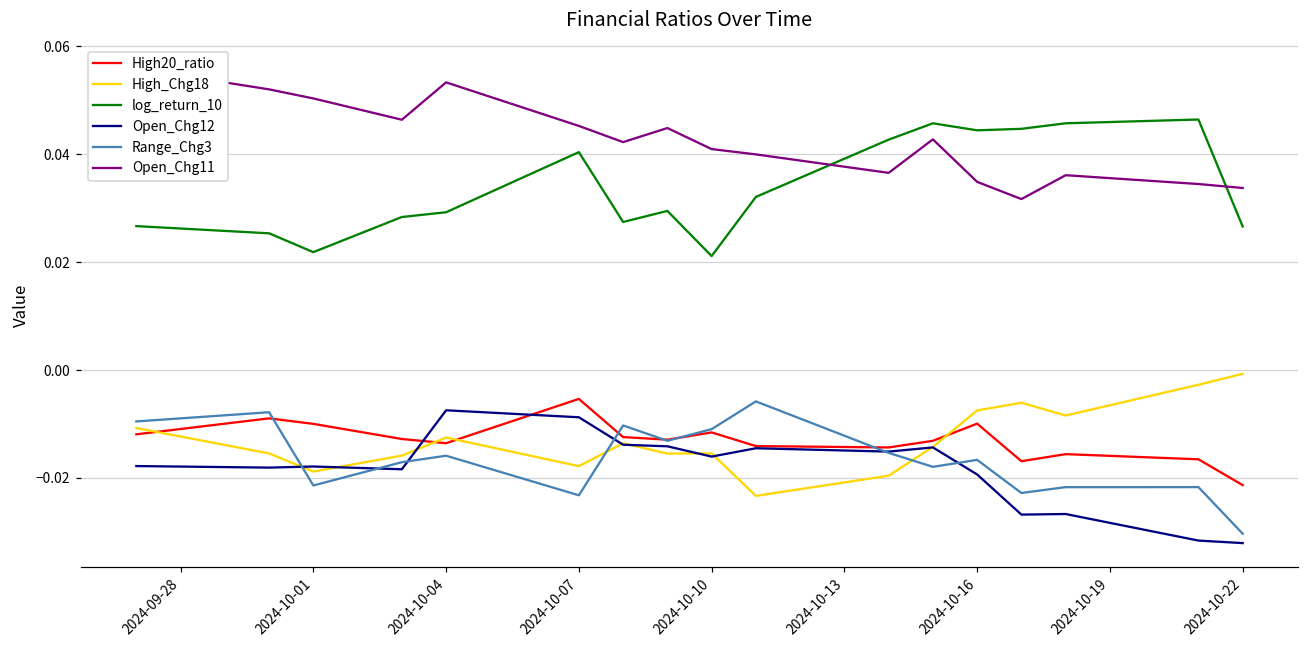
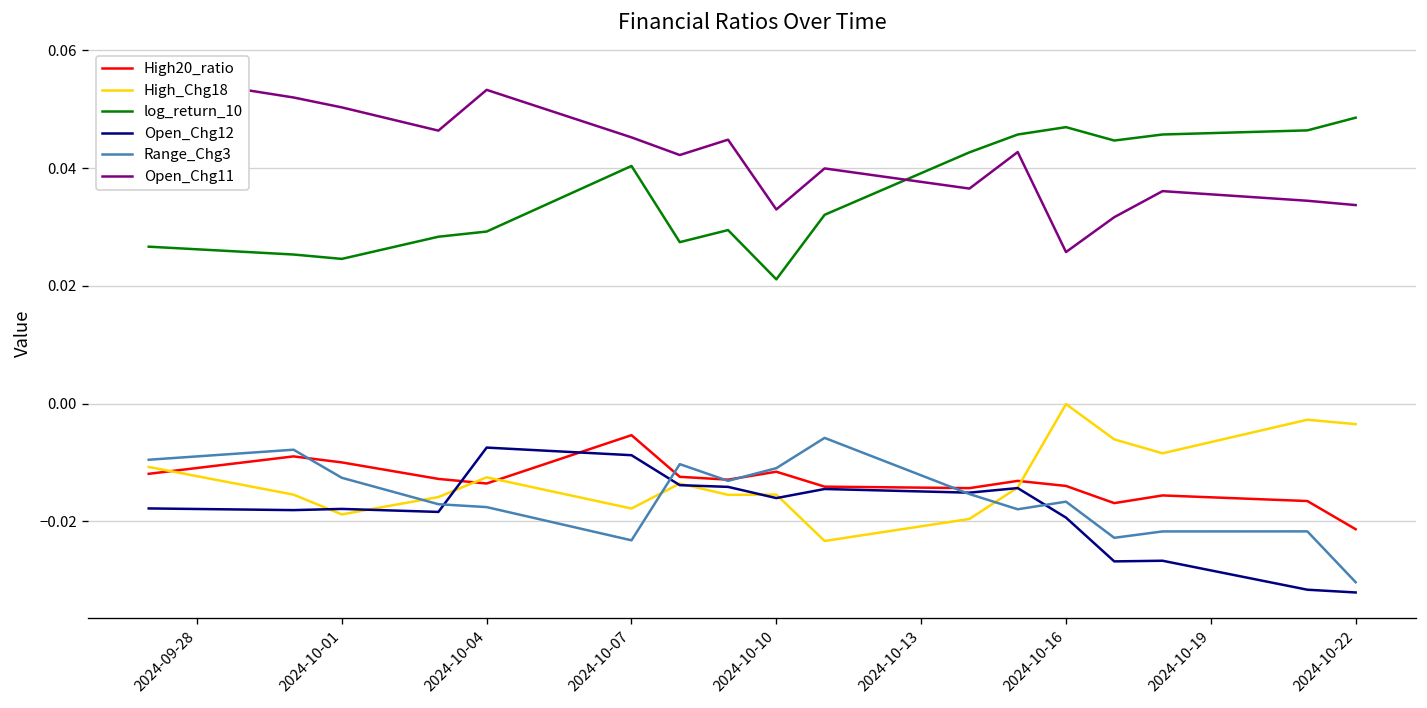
  {
    "High20_ratio": {
      "2024-10-01": -0.010,
      "2024-10-04": -0.014,
      "2024-10-07": -0.005,
      "2024-10-10": -0.012,
-     "2024-10-16": -0.010,
+     "2024-10-16": -0.014,
      "2024-10-22": -0.021
    },
    "High_Chg18": {
      "2024-10-01": -0.019,
      "2024-10-04": -0.013,
      "2024-10-07": -0.018,
      "2024-10-10": -0.015,
-     "2024-10-16": -0.007,
-     "2024-10-22": -0.001
+     "2024-10-16": 0.000,
+     "2024-10-22": -0.003
    },
    "log_return_10": {
-     "2024-10-01": 0.022,
+     "2024-10-01": 0.025,
      "2024-10-04": 0.029,
      "2024-10-07": 0.040,
      "2024-10-10": 0.021,
-     "2024-10-16": 0.044,
-     "2024-10-22": 0.027
+     "2024-10-16": 0.047,
+     "2024-10-22": 0.049
    },
    "Open_Chg12": {
      "2024-10-01": -0.018,
      "2024-10-04": -0.007,
      "2024-10-07": -0.009,
      "2024-10-10": -0.016,
      "2024-10-16": -0.019,
      "2024-10-22": -0.032
    },
    "Range_Chg3": {
-     "2024-10-01": -0.021,
-     "2024-10-04": -0.016,
+     "2024-10-01": -0.013,
+     "2024-10-04": -0.018,
      "2024-10-07": -0.023,
      "2024-10-10": -0.011,
      "2024-10-16": -0.017,
      "2024-10-22": -0.030
    },
    "Open_Chg11": {
      "2024-10-01": 0.050,
      "2024-10-04": 0.053,
      "2024-10-07": 0.045,
-     "2024-10-10": 0.041,
-     "2024-10-16": 0.035,
+     "2024-10-10": 0.033,
+     "2024-10-16": 0.026,
      "2024-10-22": 0.034
    }
  }
